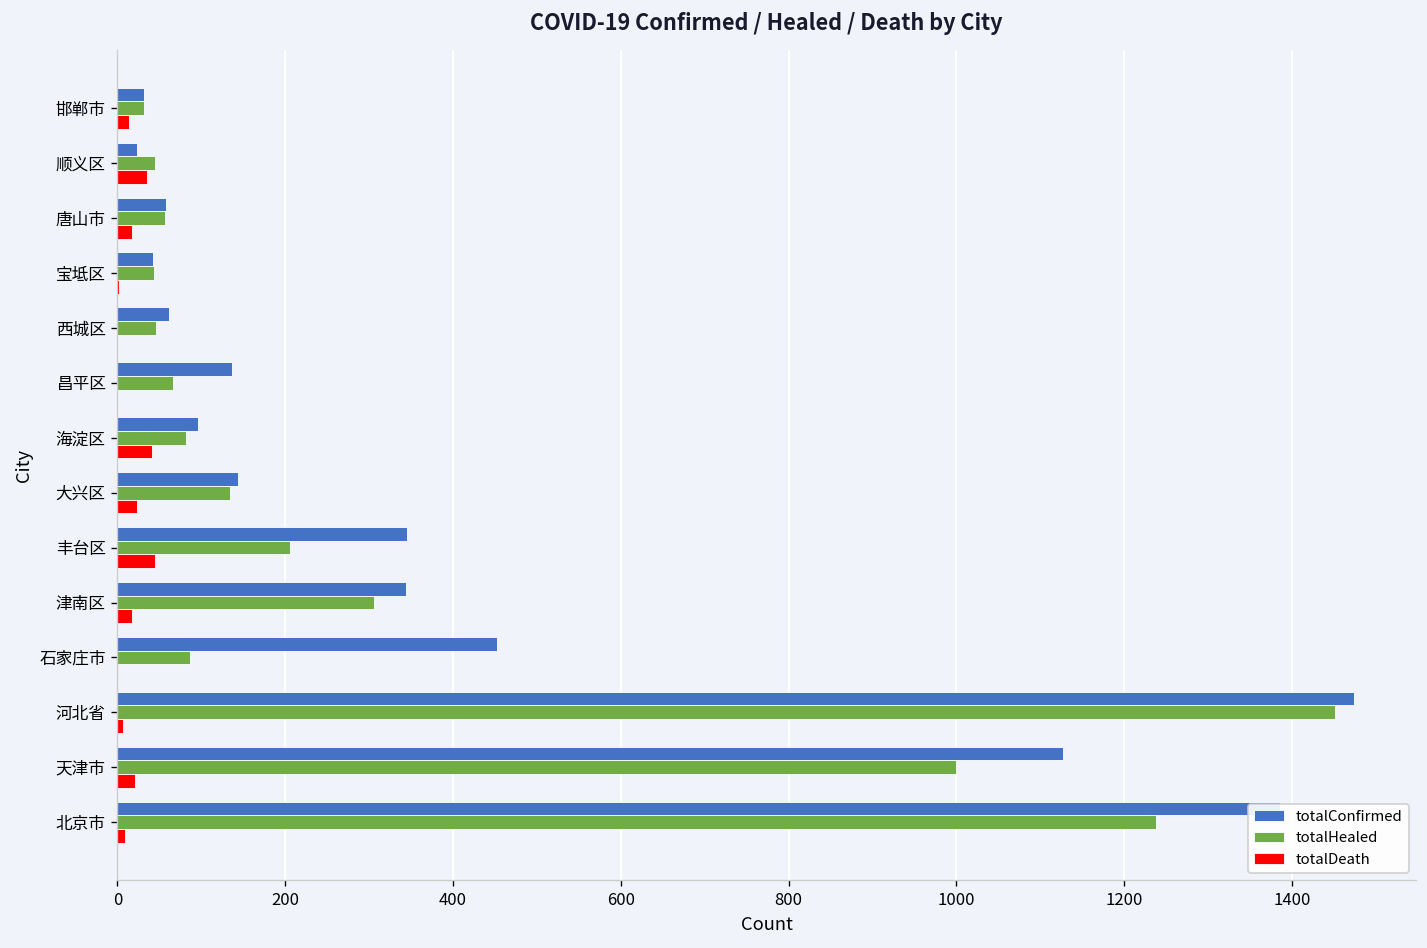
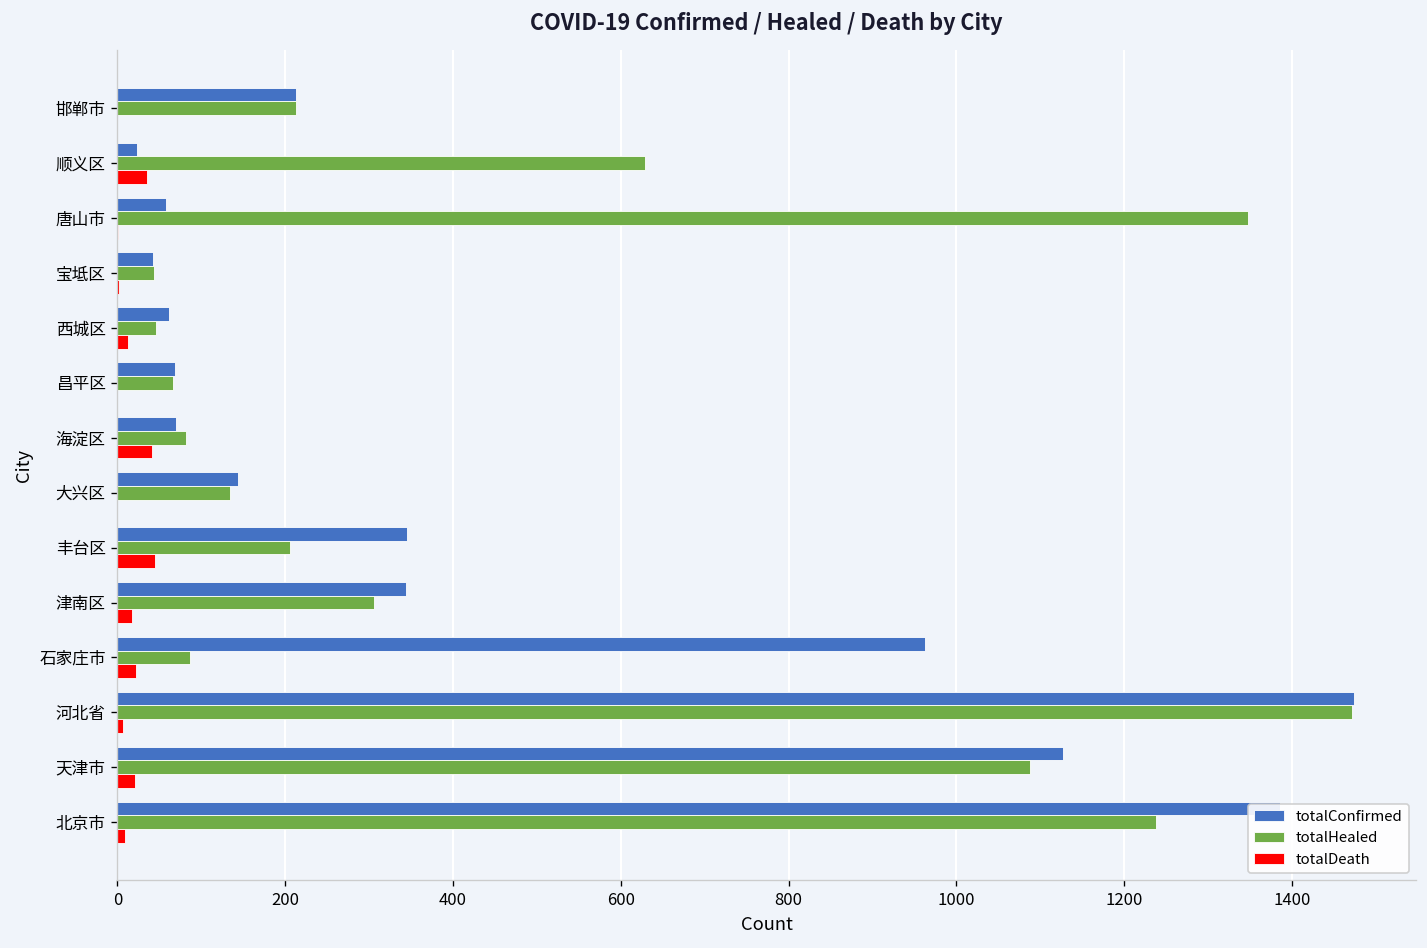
  {
    "totalConfirmed": {
-     "邯郸市": 30,
+     "邯郸市": 210,
      "顺义区": 20,
      "唐山市": 60,
      "宝坻区": 40,
      "西城区": 60,
-     "昌平区": 140,
-     "海淀区": 100,
+     "昌平区": 70,
+     "海淀区": 70,
      "大兴区": 140,
      "丰台区": 350,
      "津南区": 340,
-     "石家庄市": 450,
+     "石家庄市": 960,
      "河北省": 1470,
      "天津市": 1130
    },
    "totalHealed": {
-     "邯郸市": 30,
-     "顺义区": 50,
-     "唐山市": 60,
+     "邯郸市": 210,
+     "顺义区": 630,
+     "唐山市": 1350,
      "宝坻区": 40,
      "西城区": 50,
      "昌平区": 70,
      "海淀区": 80,
      "大兴区": 130,
      "丰台区": 210,
      "津南区": 310,
      "石家庄市": 90,
-     "河北省": 1450,
-     "天津市": 1000,
+     "河北省": 1470,
+     "天津市": 1090,
      "北京市": 1240
    },
    "totalDeath": {
-     "邯郸市": 10,
+     "邯郸市": 0,
      "顺义区": 40,
-     "唐山市": 20,
-     "西城区": 0,
+     "唐山市": 0,
+     "西城区": 10,
      "昌平区": 0,
      "海淀区": 40,
-     "大兴区": 20,
+     "大兴区": 0,
      "丰台区": 50,
      "津南区": 20,
-     "石家庄市": 0,
+     "石家庄市": 20,
      "河北省": 10,
      "天津市": 20,
      "北京市": 10
    }
  }
